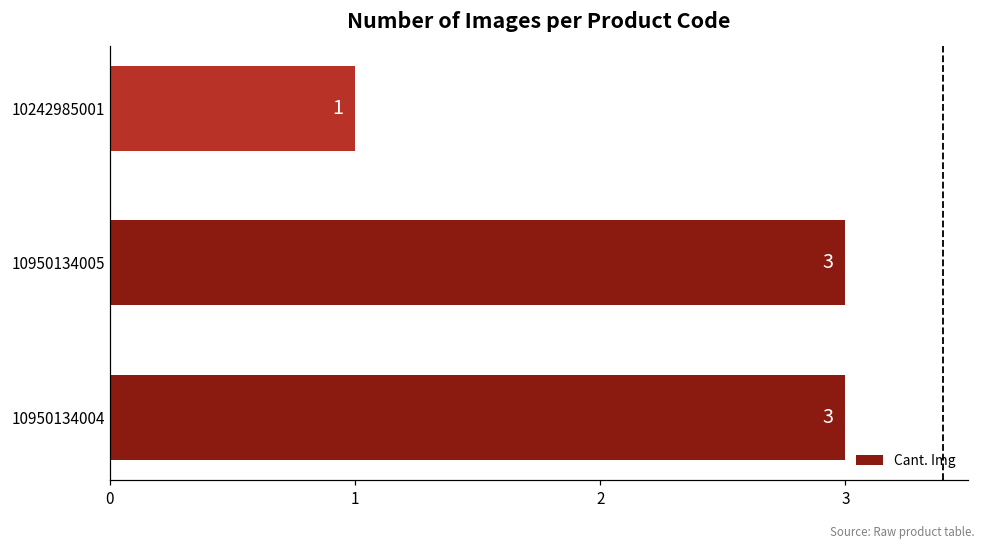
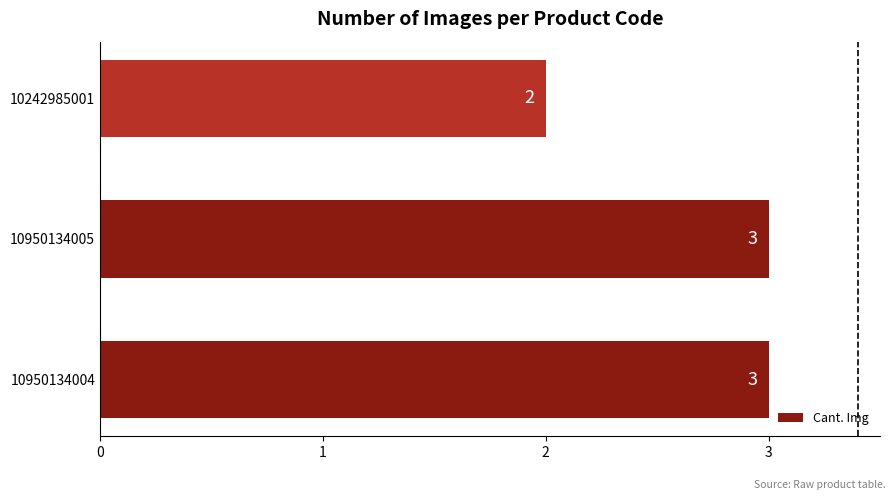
  {
-   "10242985001": 1,
+   "10242985001": 2,
    "10950134005": 3,
    "10950134004": 3
  }
